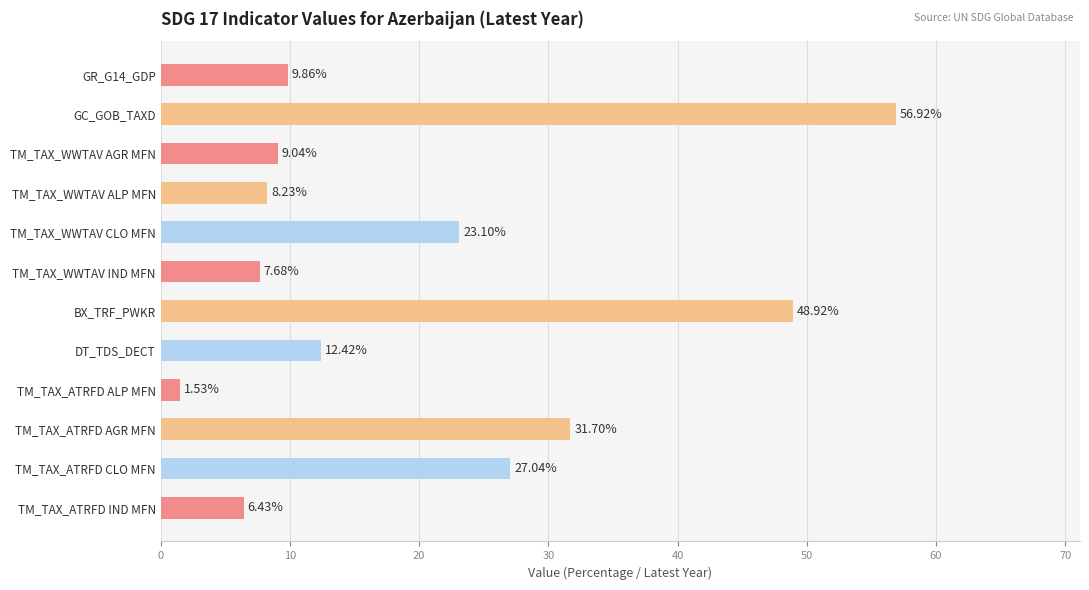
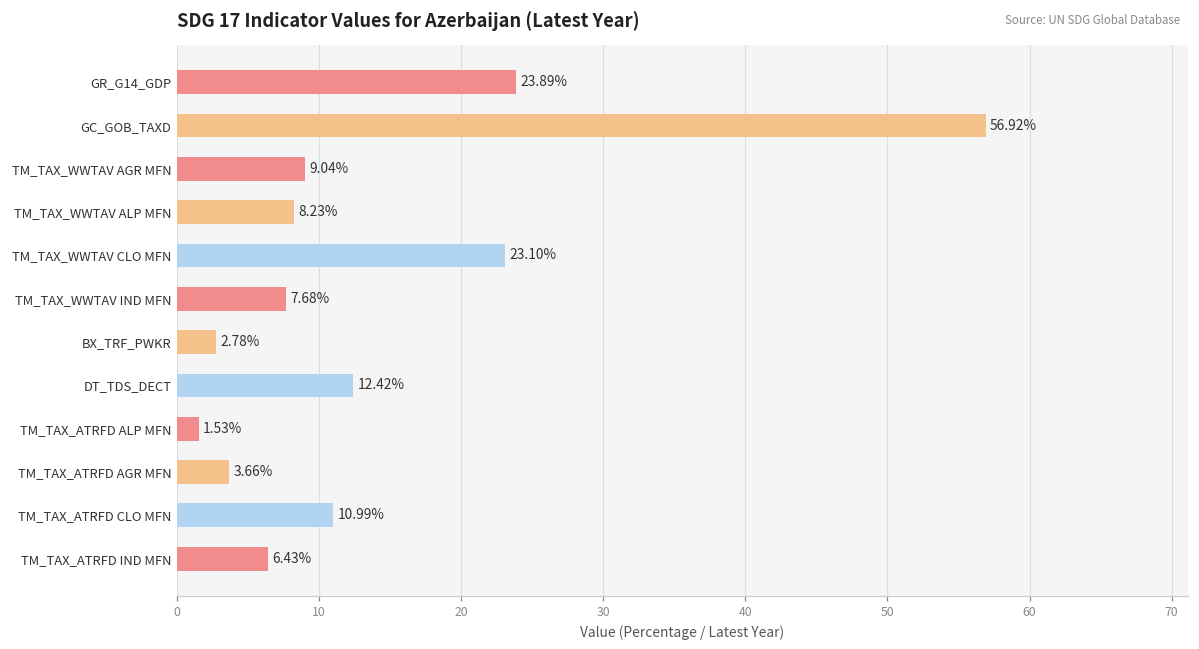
  {
-   "GR_G14_GDP": "9.86%",
+   "GR_G14_GDP": "23.89%",
    "GC_GOB_TAXD": "56.92%",
    "TM_TAX_WWTAV AGR MFN": "9.04%",
    "TM_TAX_WWTAV ALP MFN": "8.23%",
    "TM_TAX_WWTAV CLO MFN": "23.10%",
    "TM_TAX_WWTAV IND MFN": "7.68%",
-   "BX_TRF_PWKR": "48.92%",
+   "BX_TRF_PWKR": "2.78%",
    "DT_TDS_DECT": "12.42%",
    "TM_TAX_ATRFD ALP MFN": "1.53%",
-   "TM_TAX_ATRFD AGR MFN": "31.70%",
-   "TM_TAX_ATRFD CLO MFN": "27.04%",
+   "TM_TAX_ATRFD AGR MFN": "3.66%",
+   "TM_TAX_ATRFD CLO MFN": "10.99%",
    "TM_TAX_ATRFD IND MFN": "6.43%"
  }
